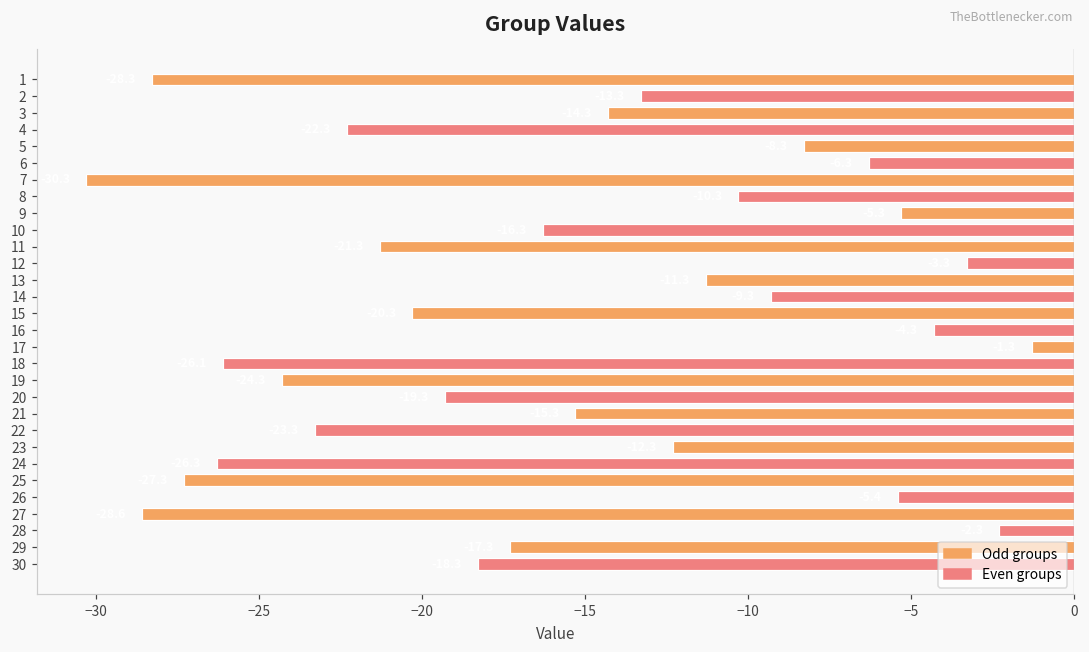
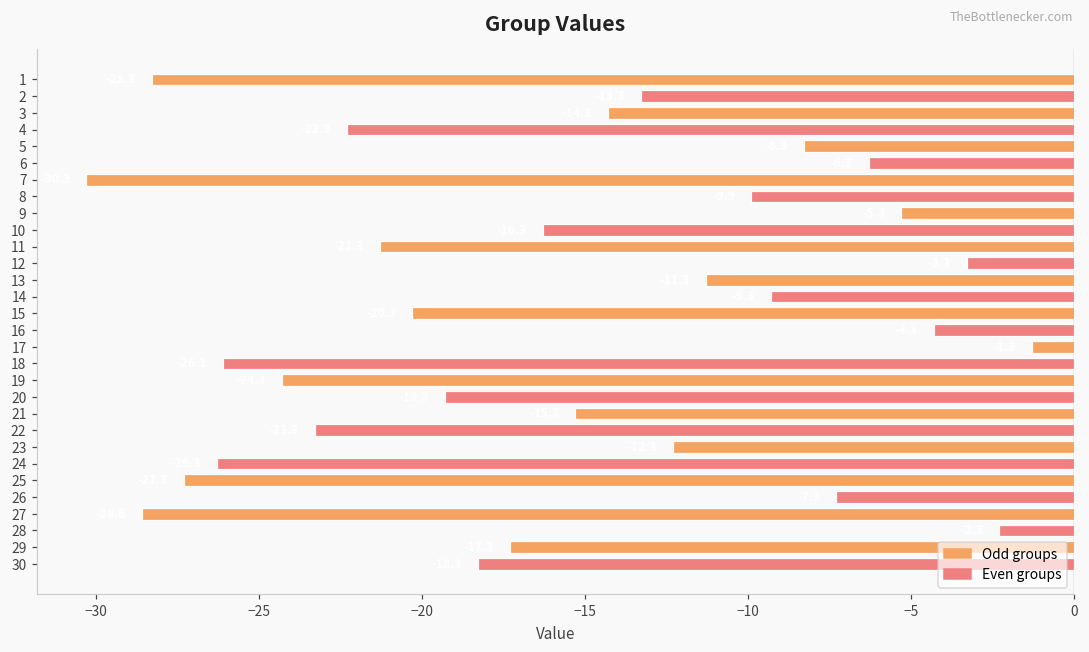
  {
    "1": -28.3,
    "2": -13.3,
    "3": -14.3,
    "4": -22.3,
    "5": -8.3,
    "6": -6.3,
    "7": -30.3,
-   "8": -10.3,
+   "8": -9.9,
    "9": -5.3,
    "10": -16.3,
    "11": -21.3,
    "12": -3.3,
    "13": -11.3,
    "14": -9.3,
    "15": -20.3,
    "16": -4.3,
    "17": -1.3,
    "18": -26.1,
    "19": -24.3,
    "20": -19.3,
    "21": -15.3,
    "22": -23.3,
    "23": -12.3,
    "24": -26.3,
    "25": -27.3,
-   "26": -5.4,
+   "26": -7.3,
    "27": -28.6,
    "28": -2.3,
    "29": -17.3,
    "30": -18.3
  }
